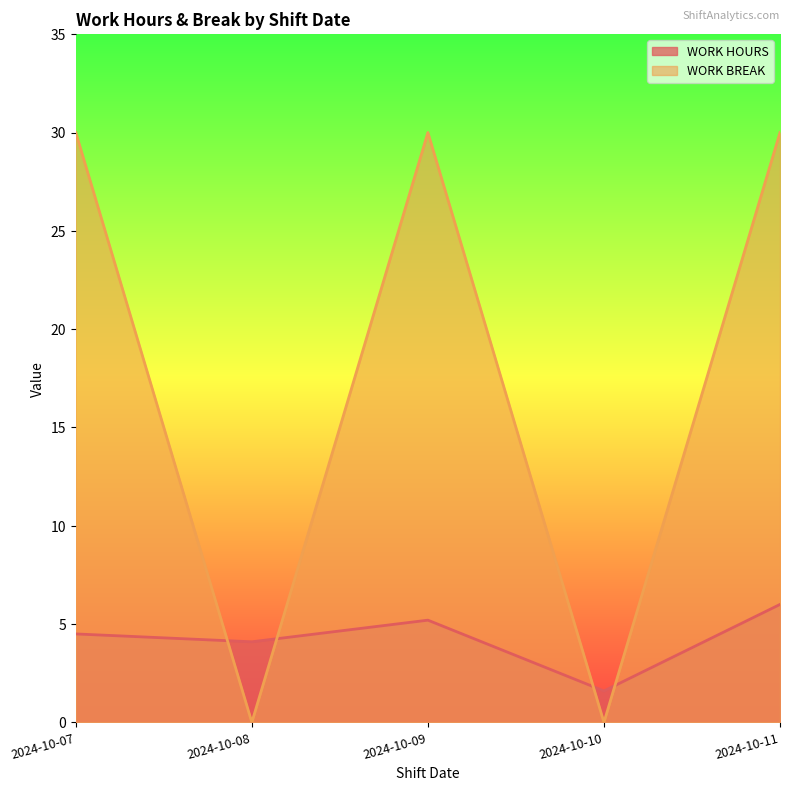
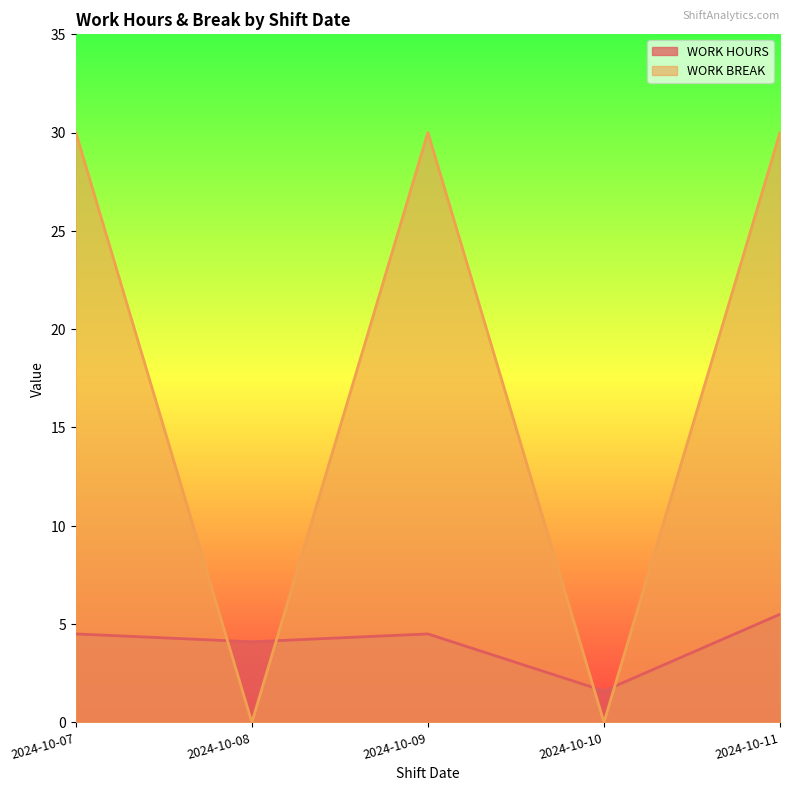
  {
    "WORK HOURS": {
      "2024-10-07": 4.5,
      "2024-10-08": 4.1,
-     "2024-10-09": 5.2,
+     "2024-10-09": 4.5,
      "2024-10-10": 1.6,
-     "2024-10-11": 6.0
+     "2024-10-11": 5.5
    },
    "WORK BREAK": {
      "2024-10-07": 30.0,
      "2024-10-08": 0.0,
      "2024-10-09": 30.0,
      "2024-10-10": 0.0,
      "2024-10-11": 30.0
    }
  }
